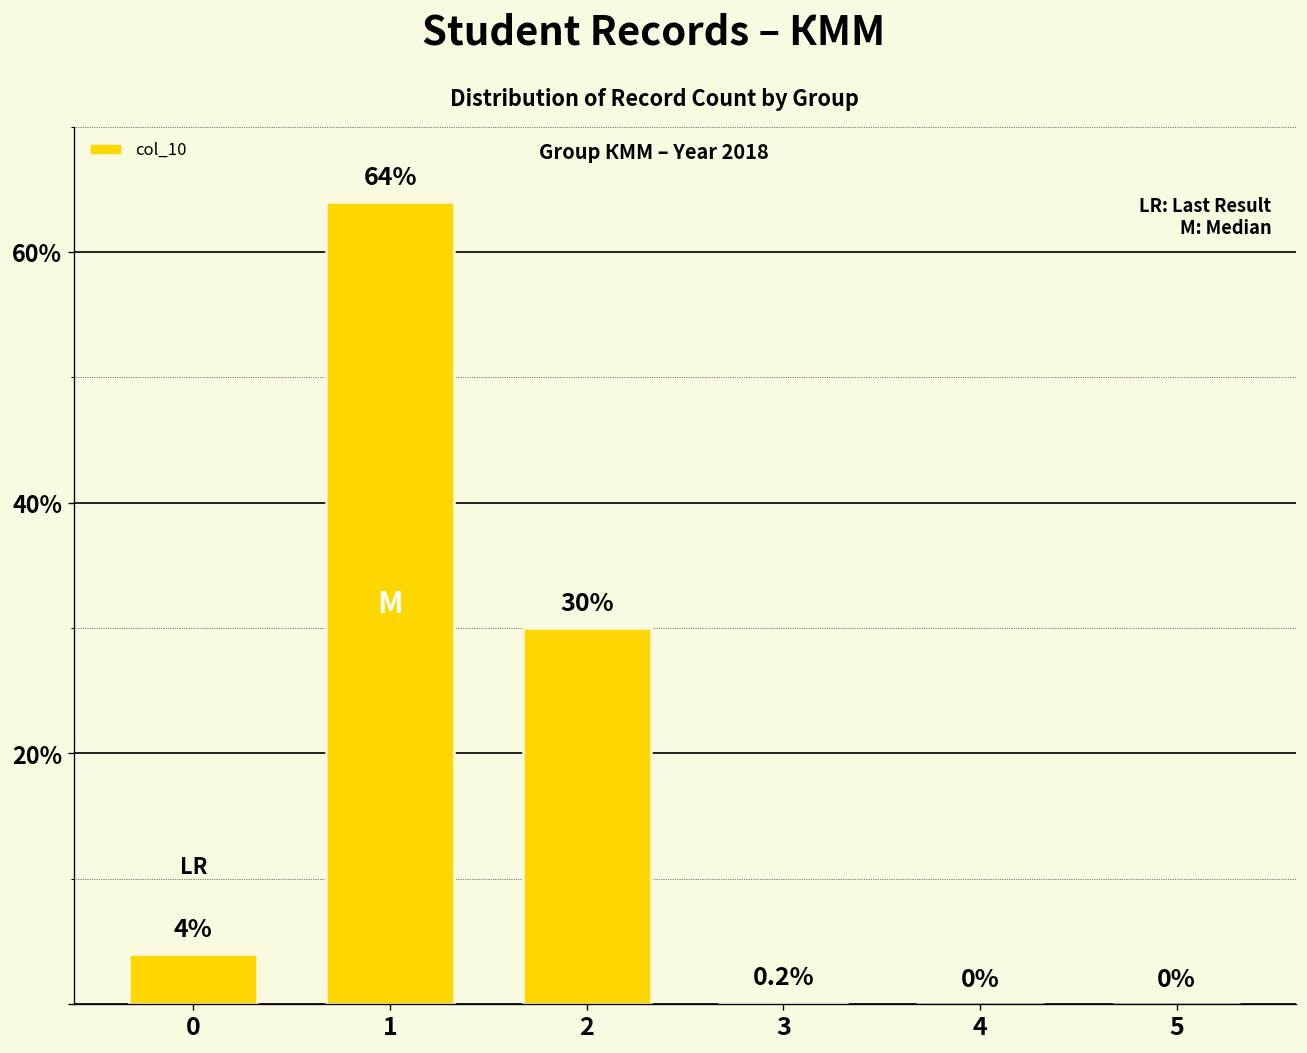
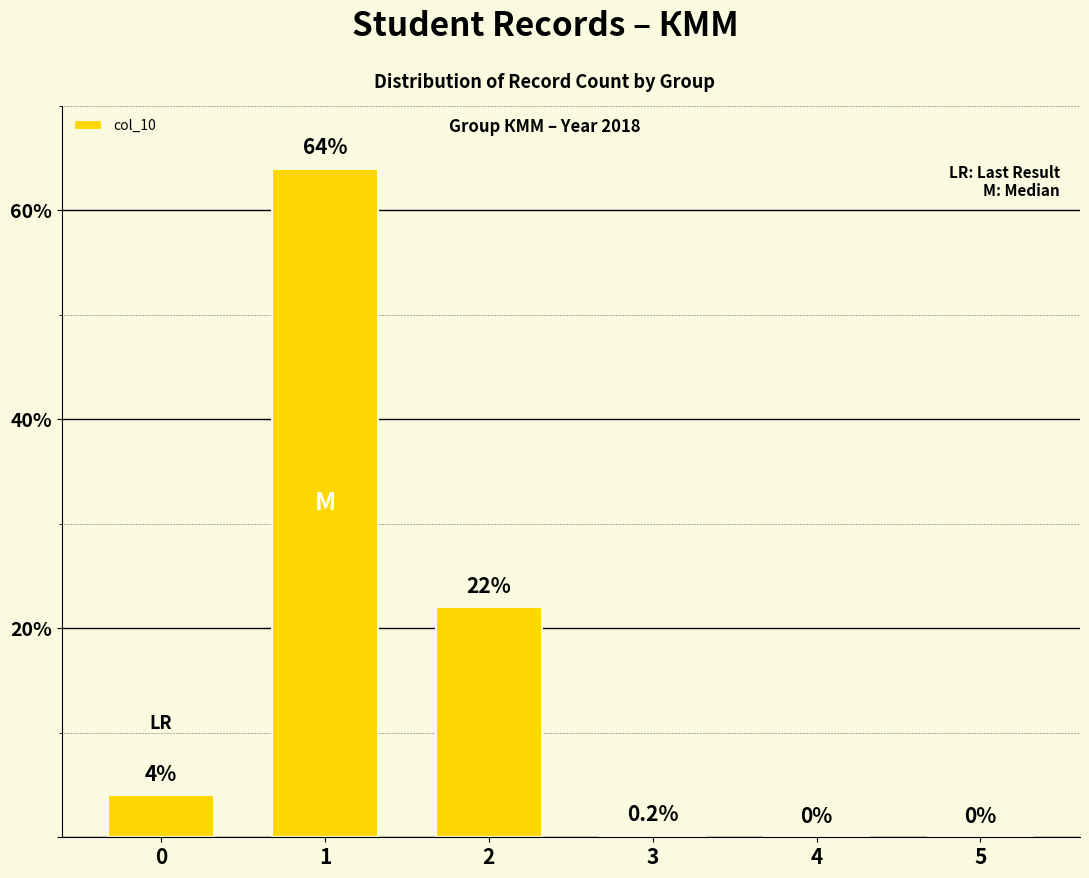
  {
    "0": "4%",
    "1": "64%",
-   "2": "30%",
+   "2": "22%",
    "3": "0.2%",
    "4": "0%",
    "5": "0%"
  }
